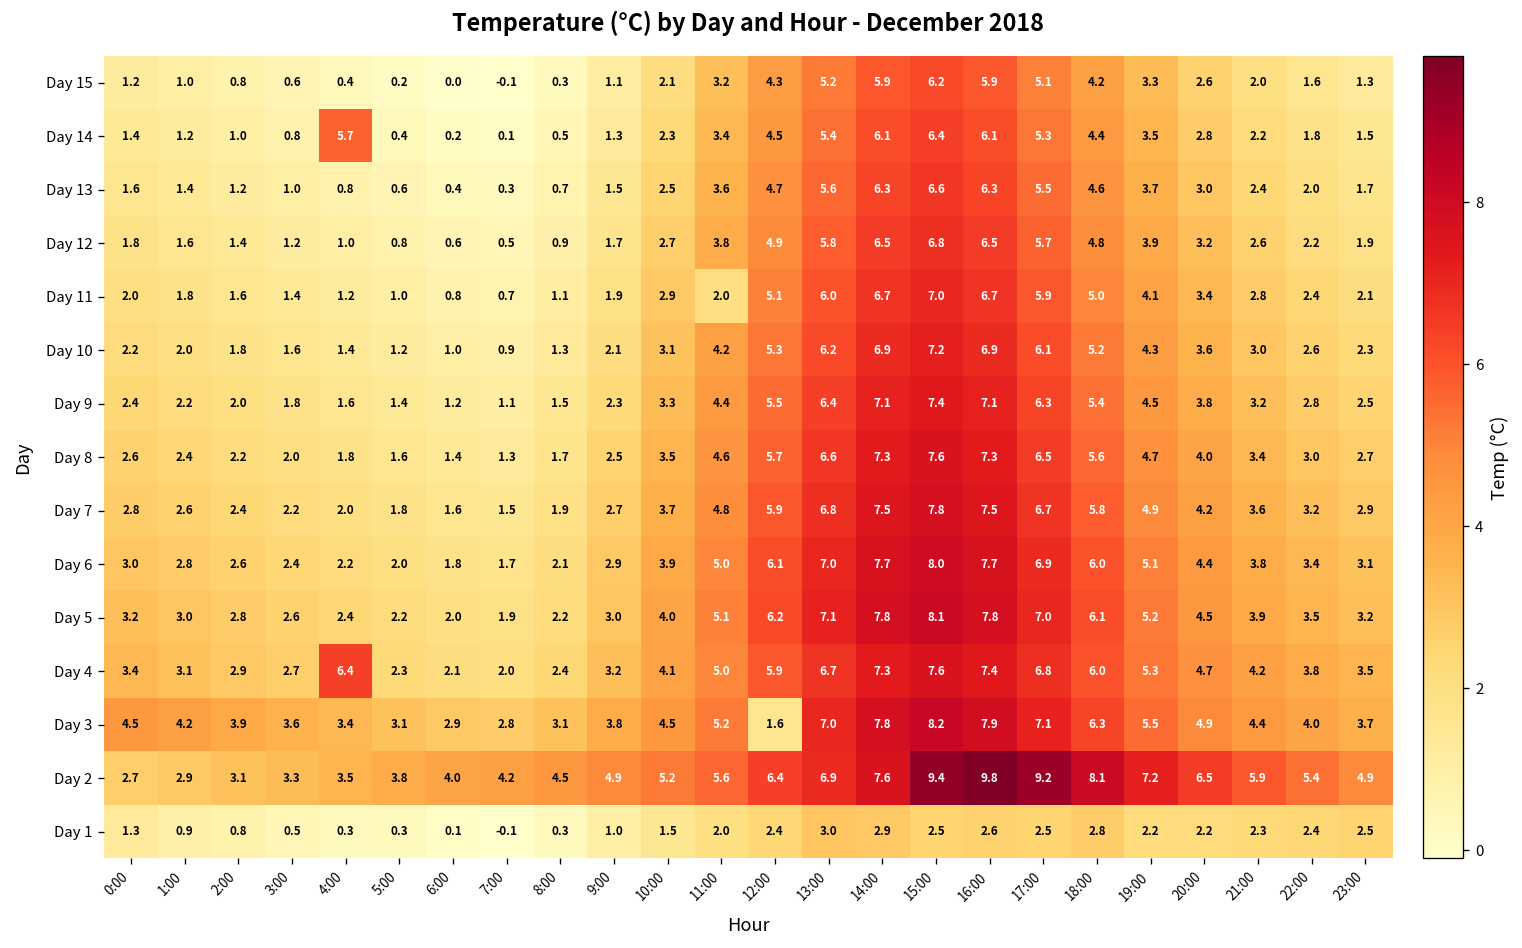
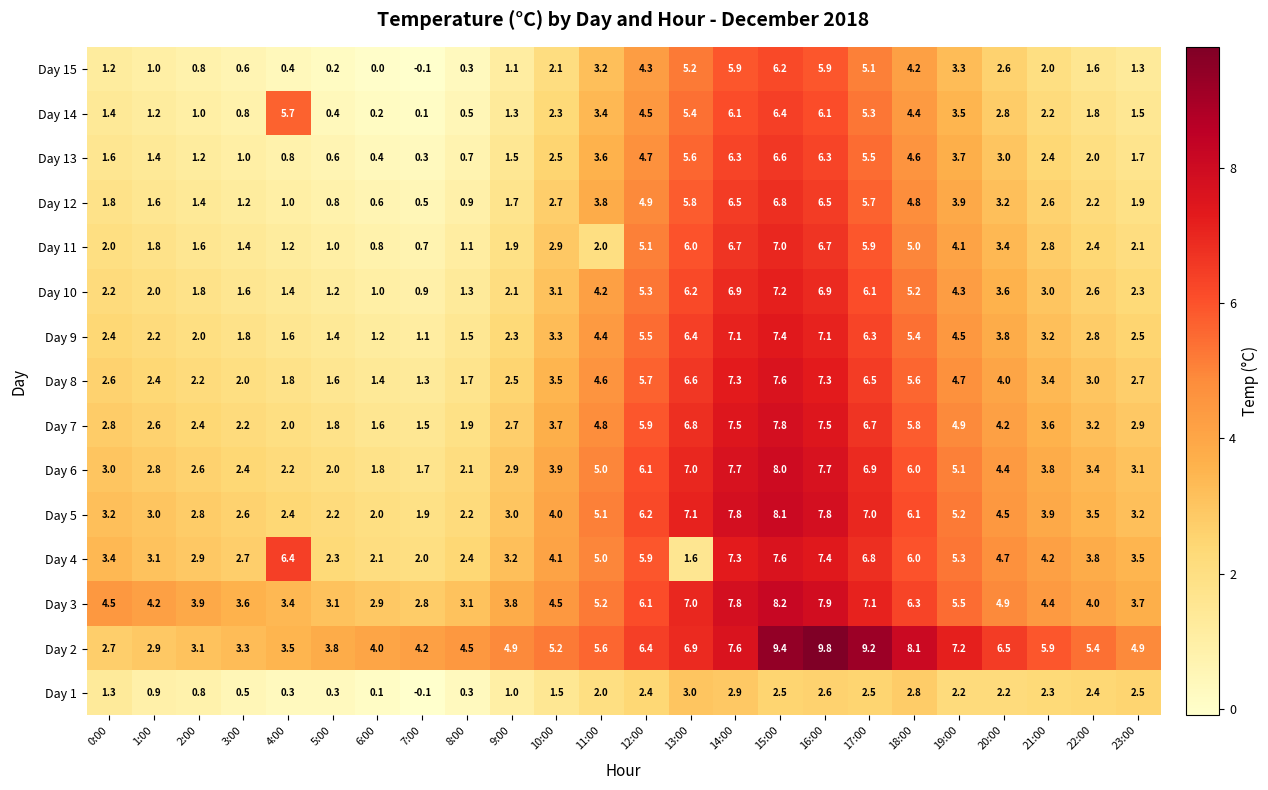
  {
    "Day 4": {
      "0:00": 3.4,
      "1:00": 3.1,
      "2:00": 2.9,
      "3:00": 2.7,
      "4:00": 6.4,
      "5:00": 2.3,
      "6:00": 2.1,
      "7:00": 2.0,
      "8:00": 2.4,
      "9:00": 3.2,
      "10:00": 4.1,
      "11:00": 5.0,
      "12:00": 5.9,
-     "13:00": 6.7,
+     "13:00": 1.6,
      "14:00": 7.3,
      "15:00": 7.6,
      "16:00": 7.4,
      "17:00": 6.8,
      "18:00": 6.0,
      "19:00": 5.3,
      "20:00": 4.7,
      "21:00": 4.2,
      "22:00": 3.8,
      "23:00": 3.5
    },
    "Day 3": {
      "0:00": 4.5,
      "1:00": 4.2,
      "2:00": 3.9,
      "3:00": 3.6,
      "4:00": 3.4,
      "5:00": 3.1,
      "6:00": 2.9,
      "7:00": 2.8,
      "8:00": 3.1,
      "9:00": 3.8,
      "10:00": 4.5,
      "11:00": 5.2,
-     "12:00": 1.6,
+     "12:00": 6.1,
      "13:00": 7.0,
      "14:00": 7.8,
      "15:00": 8.2,
      "16:00": 7.9,
      "17:00": 7.1,
      "18:00": 6.3,
      "19:00": 5.5,
      "20:00": 4.9,
      "21:00": 4.4,
      "22:00": 4.0,
      "23:00": 3.7
    }
  }
